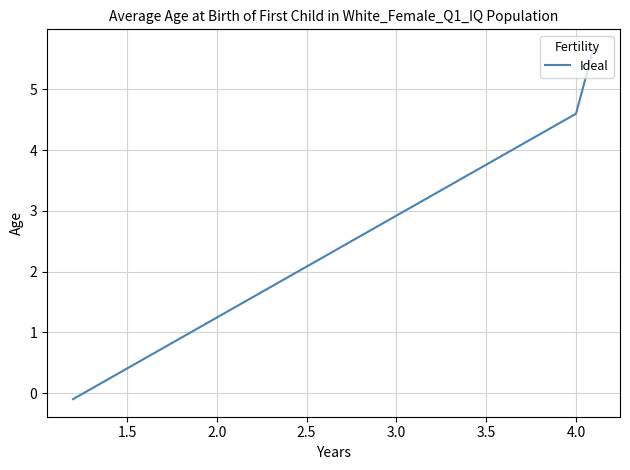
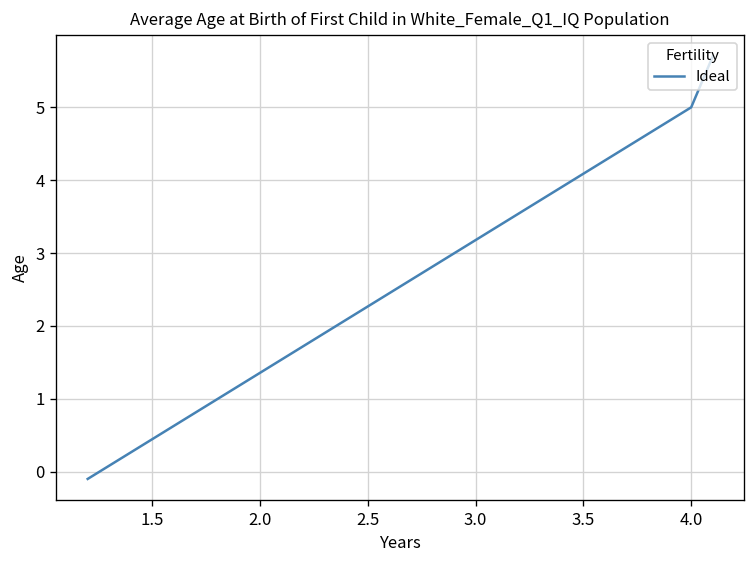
  {
-   "4.0": 4.6
+   "4.0": 5.0
  }
